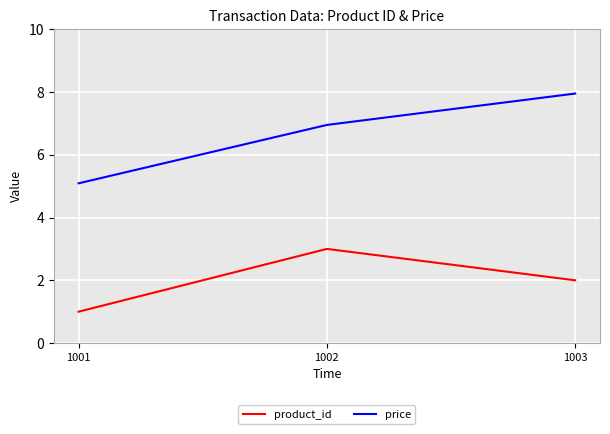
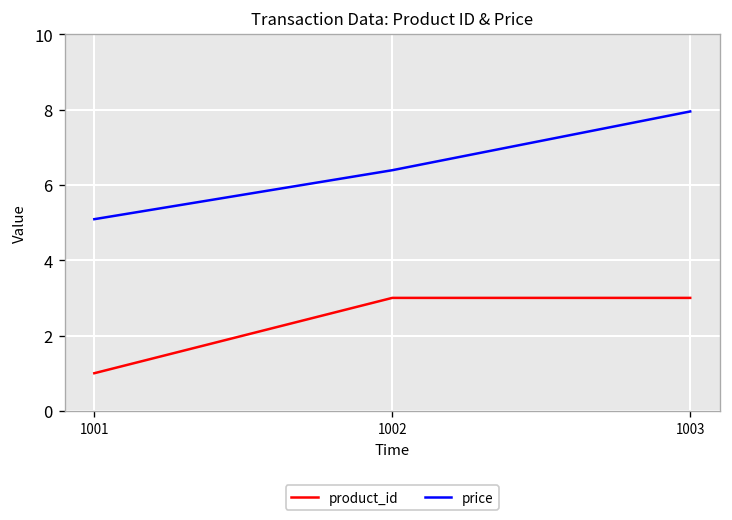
  {
    "product_id": {
      "1001": 1,
      "1002": 3,
-     "1003": 2
+     "1003": 3
    },
    "price": {
      "1001": 5.1,
-     "1002": 7.0,
+     "1002": 6.4,
      "1003": 8.0
    }
  }
